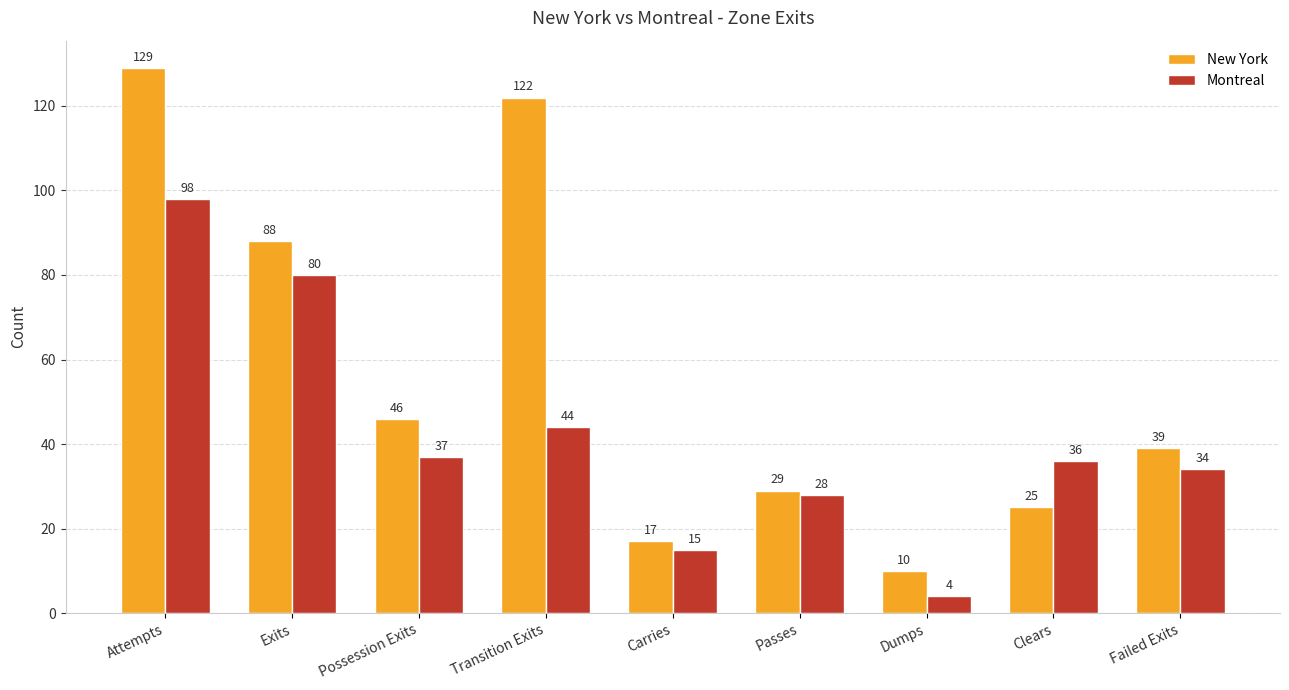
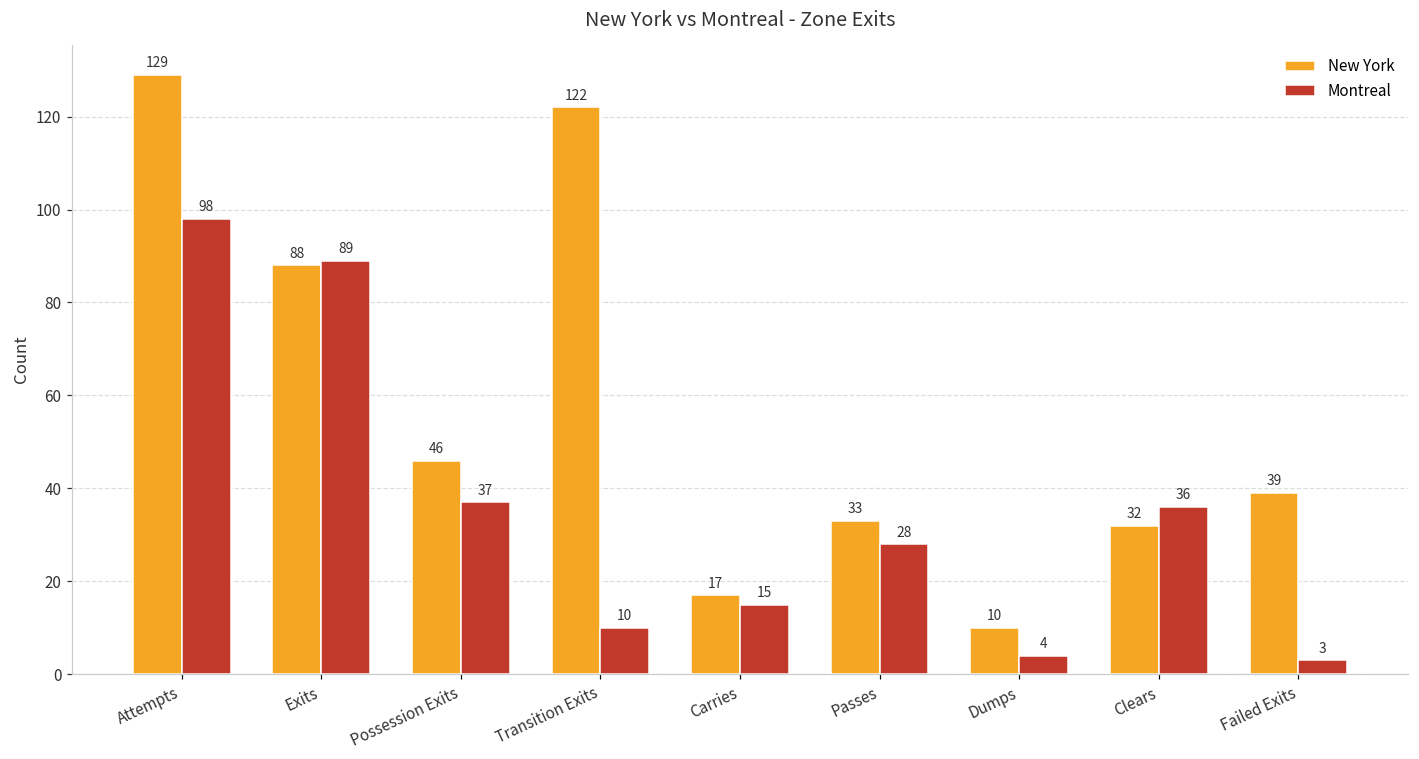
  {
    "New York": {
      "Attempts": 129,
      "Exits": 88,
      "Possession Exits": 46,
      "Transition Exits": 122,
      "Carries": 17,
-     "Passes": 29,
+     "Passes": 33,
      "Dumps": 10,
-     "Clears": 25,
+     "Clears": 32,
      "Failed Exits": 39
    },
    "Montreal": {
      "Attempts": 98,
-     "Exits": 80,
+     "Exits": 89,
      "Possession Exits": 37,
-     "Transition Exits": 44,
+     "Transition Exits": 10,
      "Carries": 15,
      "Passes": 28,
      "Dumps": 4,
      "Clears": 36,
-     "Failed Exits": 34
+     "Failed Exits": 3
    }
  }
